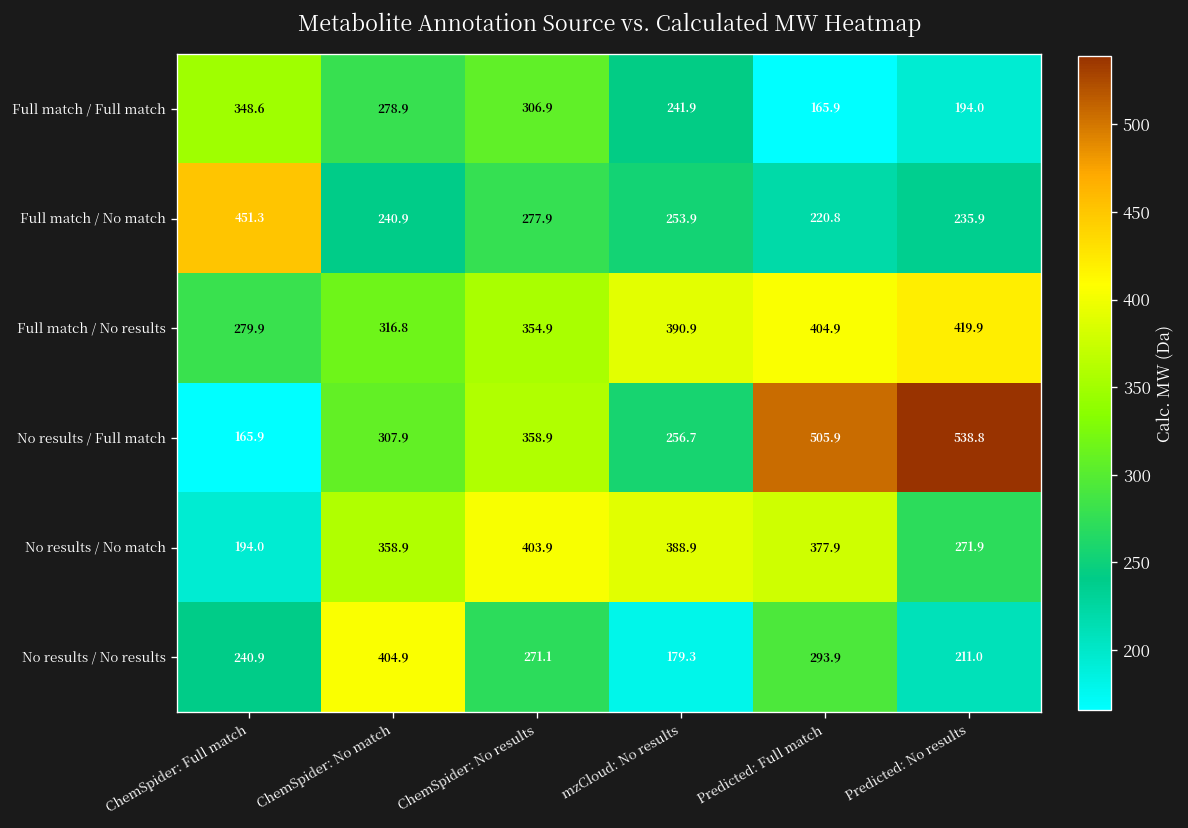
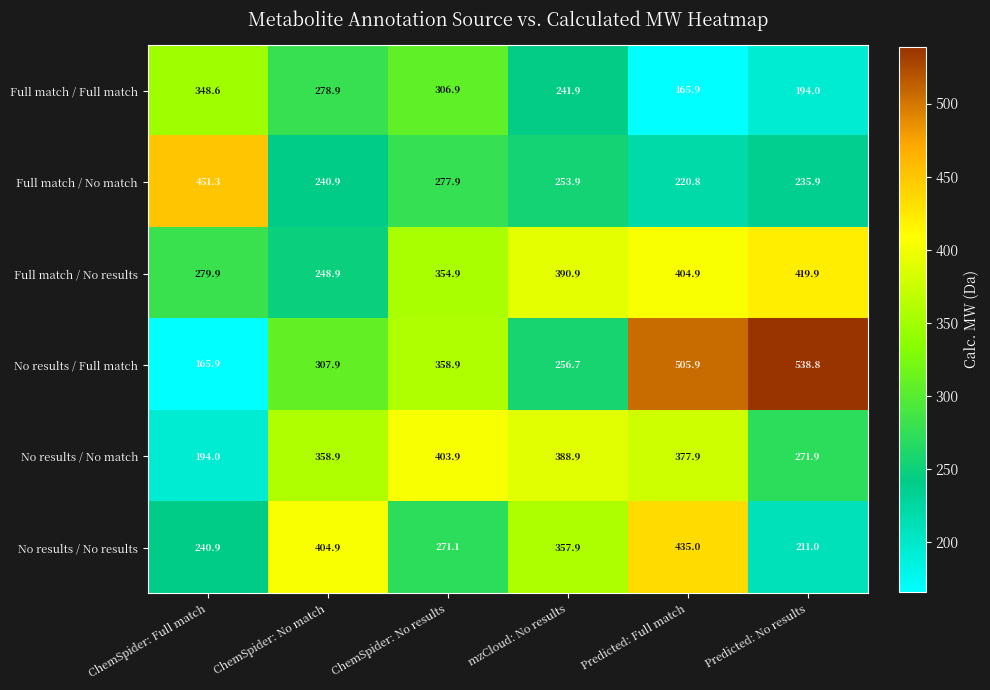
  {
    "Full match / Full match": {
      "ChemSpider: Full match": 348.6,
      "ChemSpider: No match": 278.9,
      "ChemSpider: No results": 306.9,
      "mzCloud: No results": 241.9,
      "Predicted: Full match": 165.9,
      "Predicted: No results": 194.0
    },
    "Full match / No match": {
      "ChemSpider: Full match": 451.3,
      "ChemSpider: No match": 240.9,
      "ChemSpider: No results": 277.9,
      "mzCloud: No results": 253.9,
      "Predicted: Full match": 220.8,
      "Predicted: No results": 235.9
    },
    "Full match / No results": {
      "ChemSpider: Full match": 279.9,
-     "ChemSpider: No match": 316.8,
+     "ChemSpider: No match": 248.9,
      "ChemSpider: No results": 354.9,
      "mzCloud: No results": 390.9,
      "Predicted: Full match": 404.9,
      "Predicted: No results": 419.9
    },
    "No results / Full match": {
      "ChemSpider: Full match": 165.9,
      "ChemSpider: No match": 307.9,
      "ChemSpider: No results": 358.9,
      "mzCloud: No results": 256.7,
      "Predicted: Full match": 505.9,
      "Predicted: No results": 538.8
    },
    "No results / No match": {
      "ChemSpider: Full match": 194.0,
      "ChemSpider: No match": 358.9,
      "ChemSpider: No results": 403.9,
      "mzCloud: No results": 388.9,
      "Predicted: Full match": 377.9,
      "Predicted: No results": 271.9
    },
    "No results / No results": {
      "ChemSpider: Full match": 240.9,
      "ChemSpider: No match": 404.9,
      "ChemSpider: No results": 271.1,
-     "mzCloud: No results": 179.3,
-     "Predicted: Full match": 293.9,
+     "mzCloud: No results": 357.9,
+     "Predicted: Full match": 435.0,
      "Predicted: No results": 211.0
    }
  }
